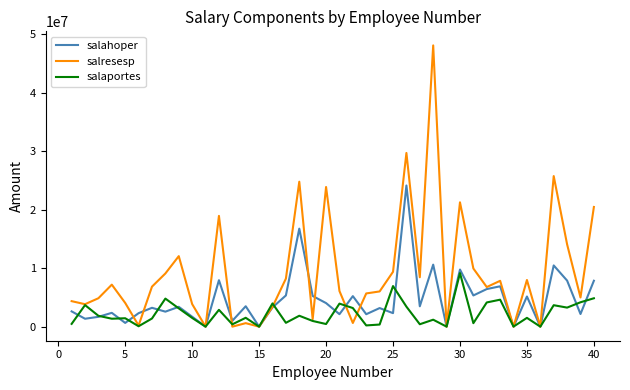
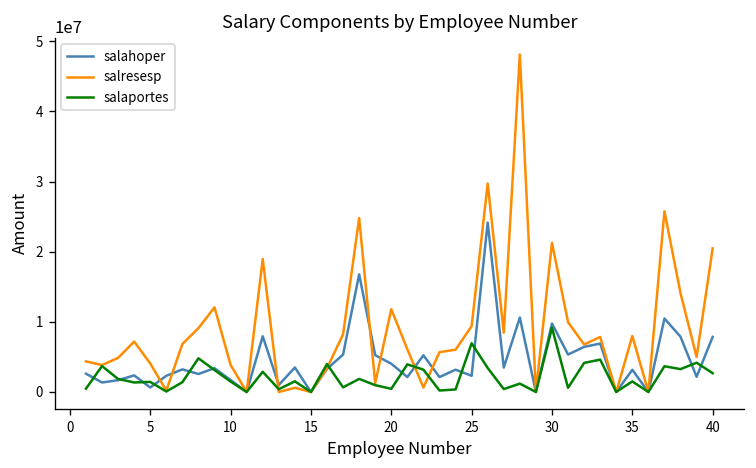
  {
    "salahoper": {
      "5": 1000000,
      "20": 4000000,
      "25": 2000000,
      "30": 10000000,
-     "35": 5000000,
+     "35": 3000000,
      "40": 8000000
    },
    "salresesp": {
      "5": 4000000,
      "10": 4000000,
-     "20": 24000000,
+     "20": 12000000,
      "25": 9000000,
      "30": 21000000,
      "35": 8000000,
      "40": 20000000
    },
    "salaportes": {
      "5": 1000000,
      "20": 0,
      "25": 7000000,
      "30": 9000000,
      "35": 2000000,
-     "40": 5000000
+     "40": 3000000
    }
  }
